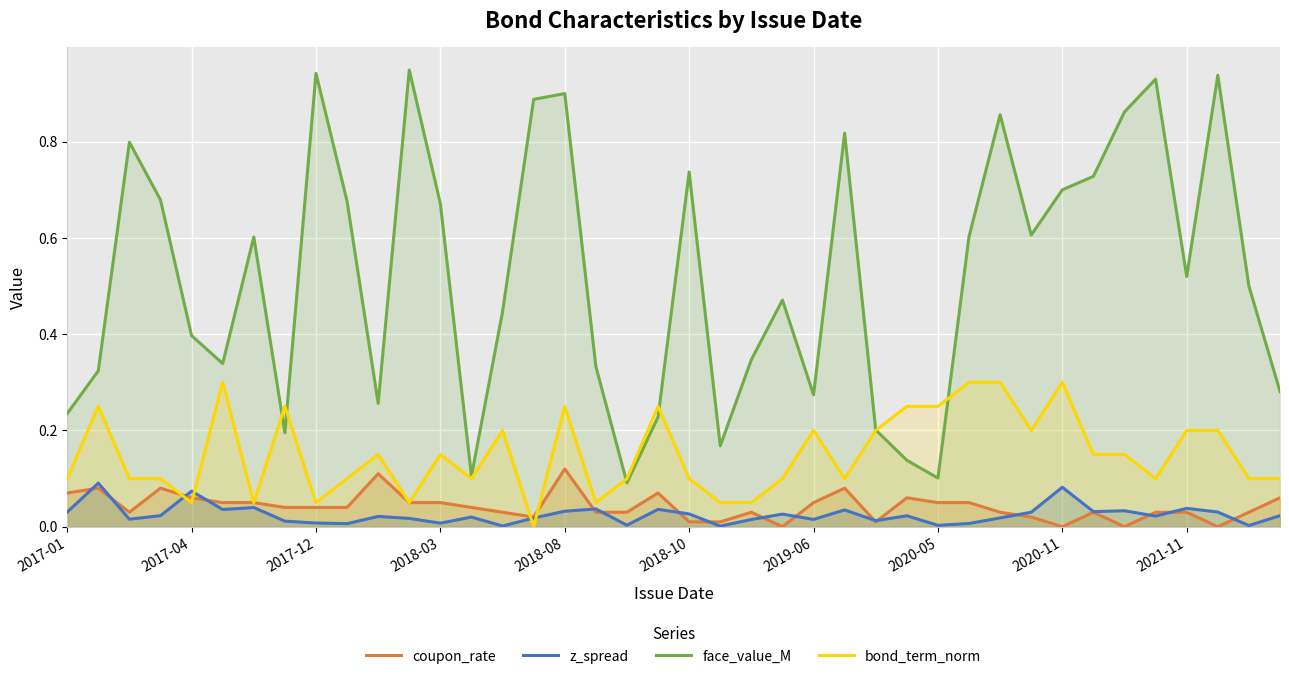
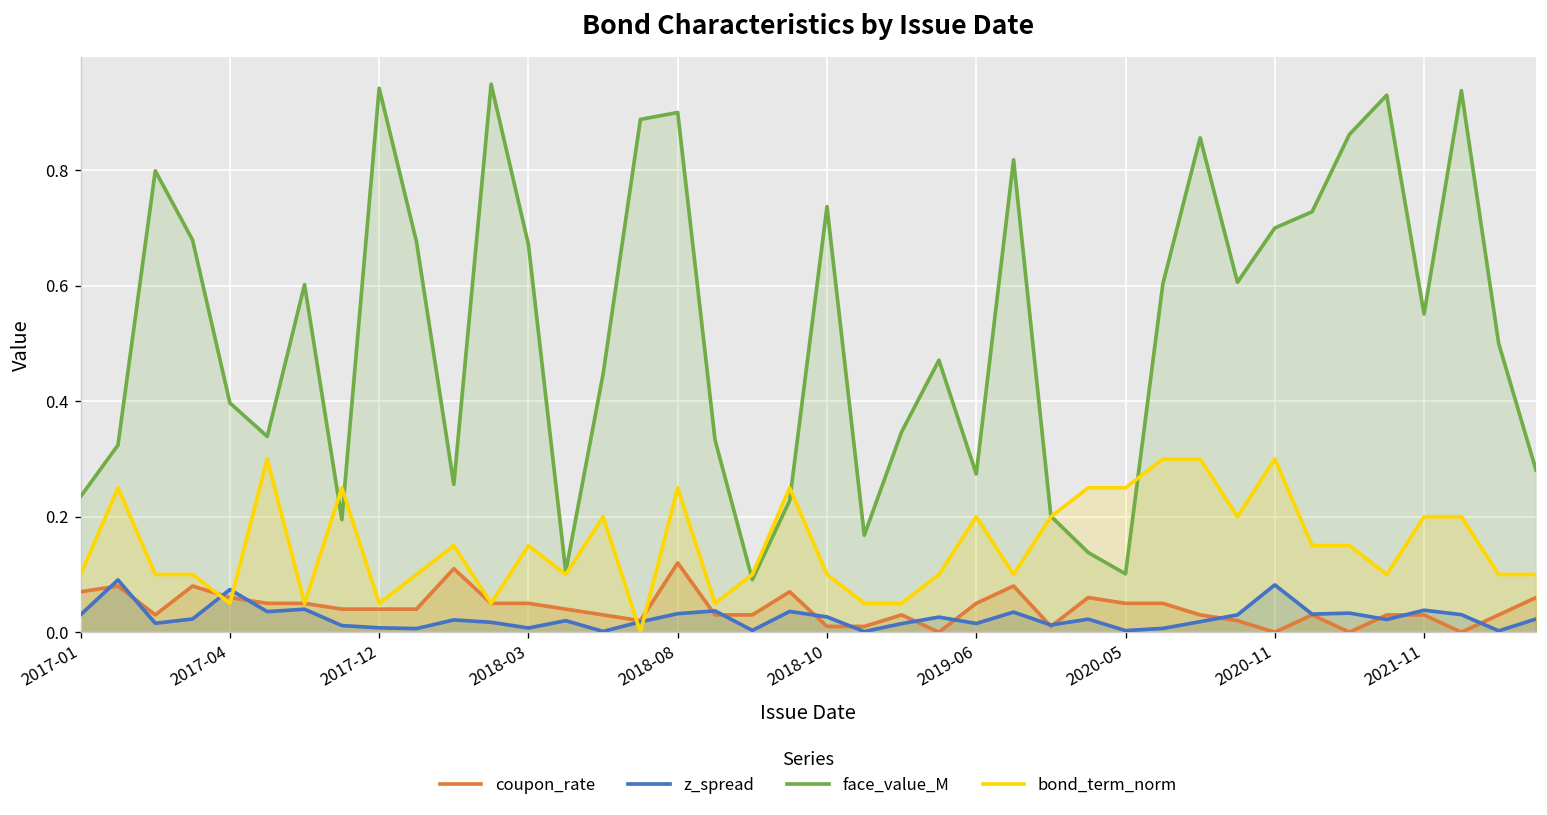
  {
    "coupon_rate": {
      "2017-01": 0.07,
      "2017-04": 0.06,
      "2018-08": 0.12,
      "2020-05": 0.05,
      "2020-11": 0.00,
      "2021-11": 0.03
    },
    "z_spread": {
      "2017-01": 0.03,
      "2017-04": 0.07,
      "2018-08": 0.03,
      "2020-05": 0.00,
      "2020-11": 0.08,
      "2021-11": 0.04
    },
    "face_value_M": {
      "2017-01": 0.24,
      "2017-04": 0.40,
      "2018-08": 0.90,
      "2020-05": 0.10,
      "2020-11": 0.70,
-     "2021-11": 0.52
+     "2021-11": 0.55
    },
    "bond_term_norm": {
      "2017-01": 0.10,
      "2017-04": 0.05,
      "2018-08": 0.25,
      "2020-05": 0.25,
      "2020-11": 0.30,
      "2021-11": 0.20
    }
  }
